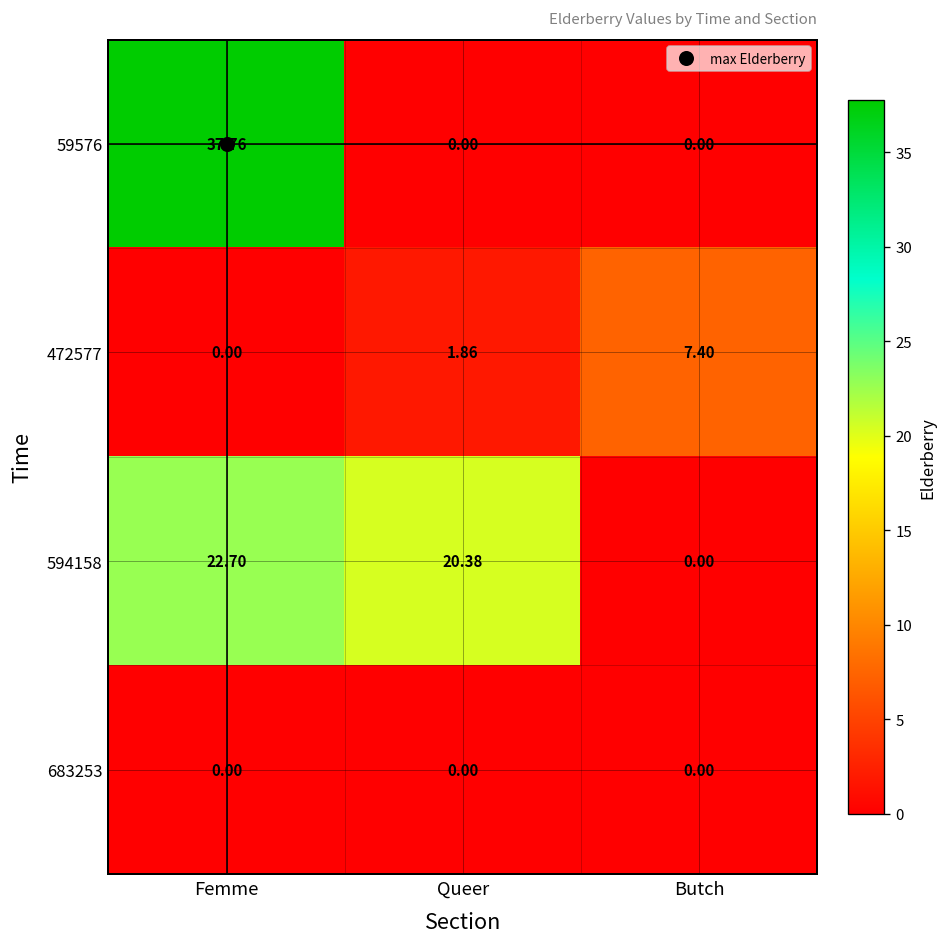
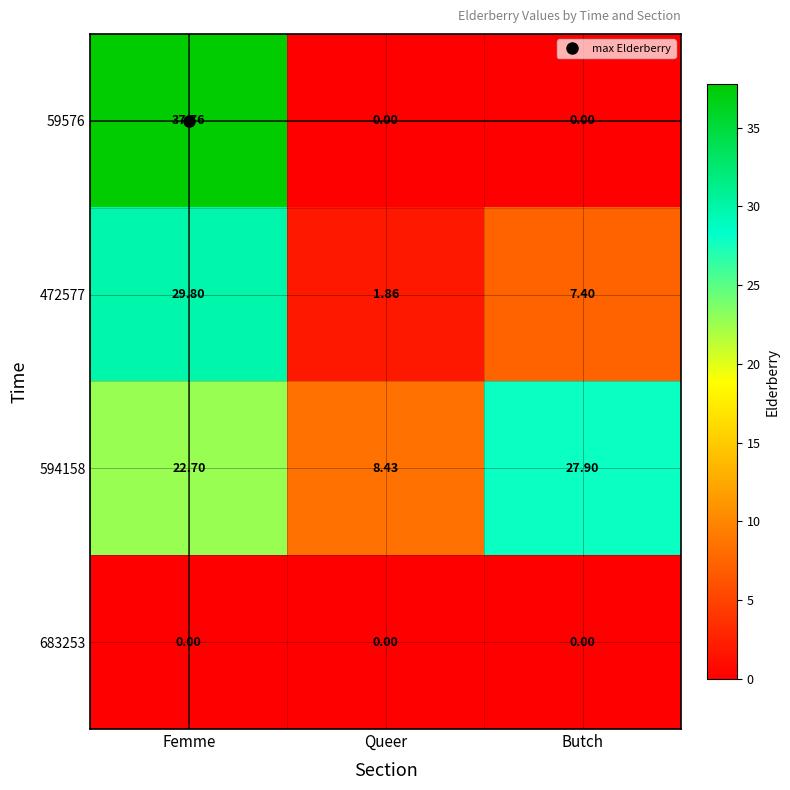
  {
    "59576": {
      "Queer": 0.00,
      "Butch": 0.00
    },
    "472577": {
-     "Femme": 0.00,
+     "Femme": 29.80,
      "Queer": 1.86,
      "Butch": 7.40
    },
    "594158": {
      "Femme": 22.70,
-     "Queer": 20.38,
-     "Butch": 0.00
+     "Queer": 8.43,
+     "Butch": 27.90
    },
    "683253": {
      "Femme": 0.00,
      "Queer": 0.00,
      "Butch": 0.00
    }
  }
